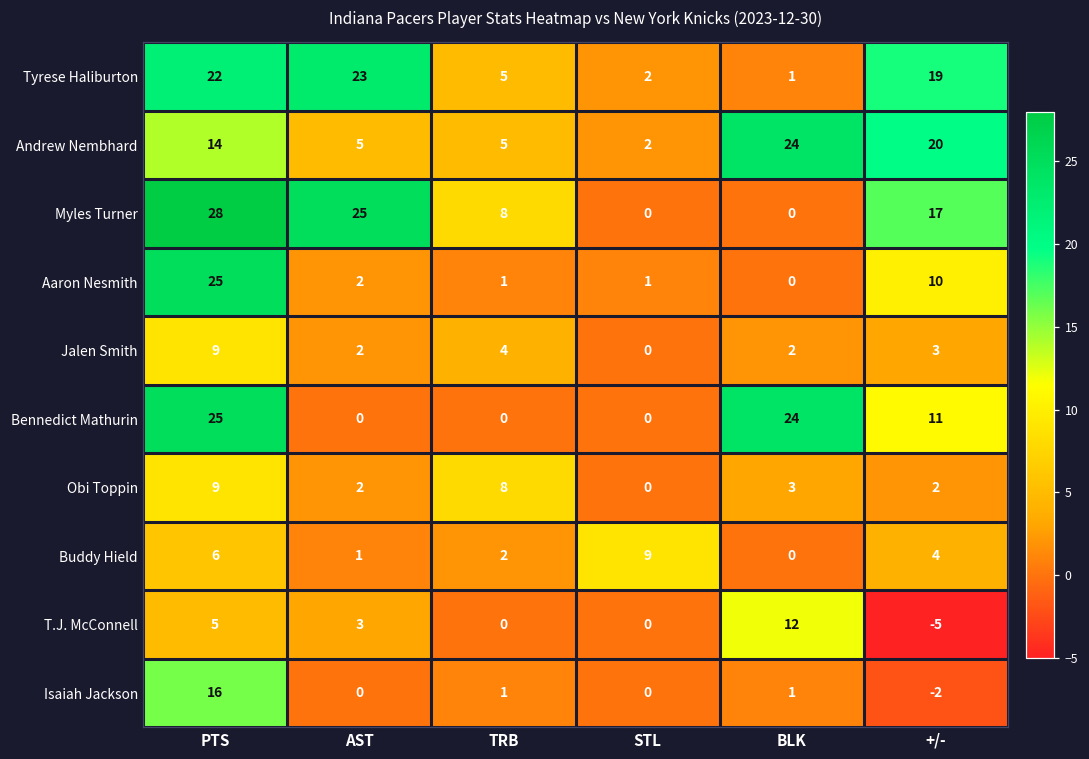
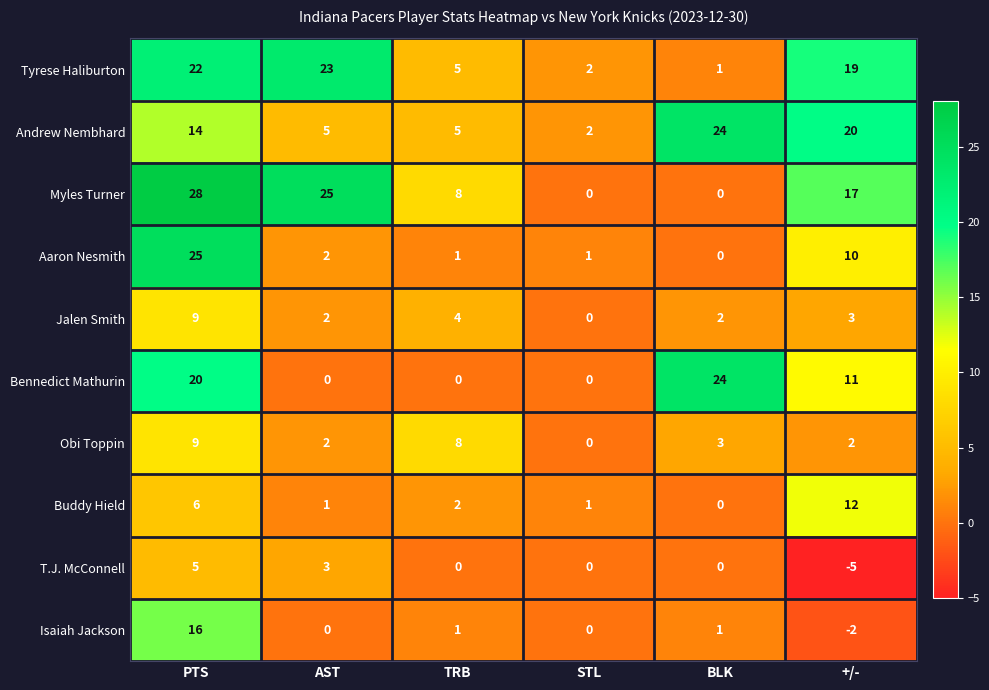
  {
    "Tyrese Haliburton": {
      "PTS": 22,
      "AST": 23,
      "TRB": 5,
      "STL": 2,
      "BLK": 1,
      "+/-": 19
    },
    "Andrew Nembhard": {
      "PTS": 14,
      "AST": 5,
      "TRB": 5,
      "STL": 2,
      "BLK": 24,
      "+/-": 20
    },
    "Myles Turner": {
      "PTS": 28,
      "AST": 25,
      "TRB": 8,
      "STL": 0,
      "BLK": 0,
      "+/-": 17
    },
    "Aaron Nesmith": {
      "PTS": 25,
      "AST": 2,
      "TRB": 1,
      "STL": 1,
      "BLK": 0,
      "+/-": 10
    },
    "Jalen Smith": {
      "PTS": 9,
      "AST": 2,
      "TRB": 4,
      "STL": 0,
      "BLK": 2,
      "+/-": 3
    },
    "Bennedict Mathurin": {
-     "PTS": 25,
+     "PTS": 20,
      "AST": 0,
      "TRB": 0,
      "STL": 0,
      "BLK": 24,
      "+/-": 11
    },
    "Obi Toppin": {
      "PTS": 9,
      "AST": 2,
      "TRB": 8,
      "STL": 0,
      "BLK": 3,
      "+/-": 2
    },
    "Buddy Hield": {
      "PTS": 6,
      "AST": 1,
      "TRB": 2,
-     "STL": 9,
+     "STL": 1,
      "BLK": 0,
-     "+/-": 4
+     "+/-": 12
    },
    "T.J. McConnell": {
      "PTS": 5,
      "AST": 3,
      "TRB": 0,
      "STL": 0,
-     "BLK": 12,
+     "BLK": 0,
      "+/-": -5
    },
    "Isaiah Jackson": {
      "PTS": 16,
      "AST": 0,
      "TRB": 1,
      "STL": 0,
      "BLK": 1,
      "+/-": -2
    }
  }
